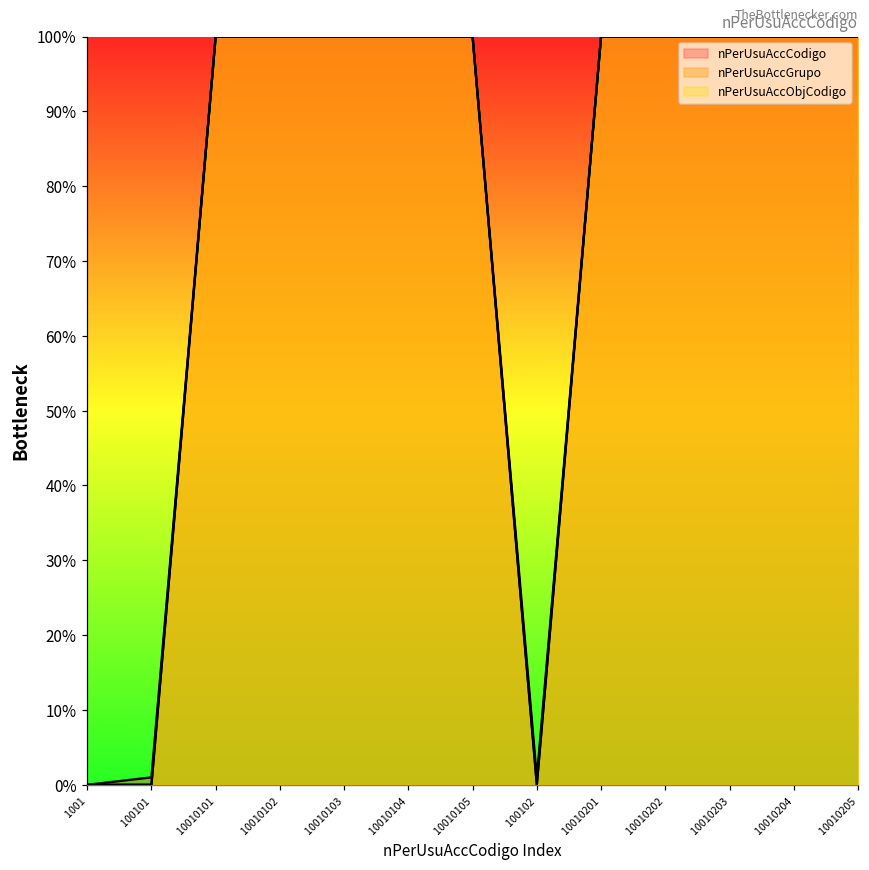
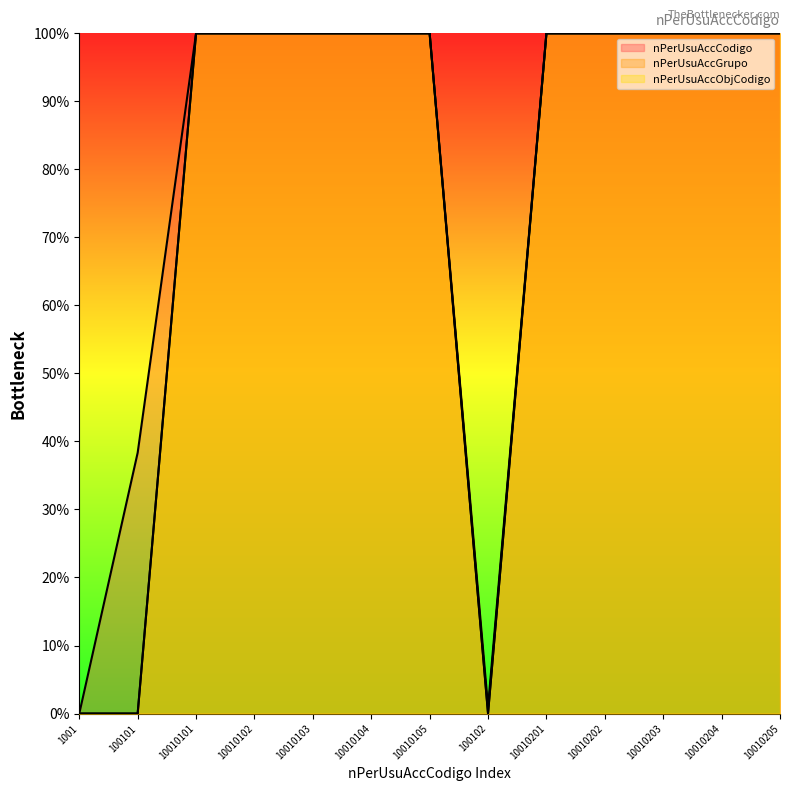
  {
    "nPerUsuAccCodigo": {
-     "100101": "1%",
+     "100101": "38%",
      "100102": "1%"
    },
    "nPerUsuAccObjCodigo": {
      "100101": "0%",
      "100102": "0%"
    }
  }
